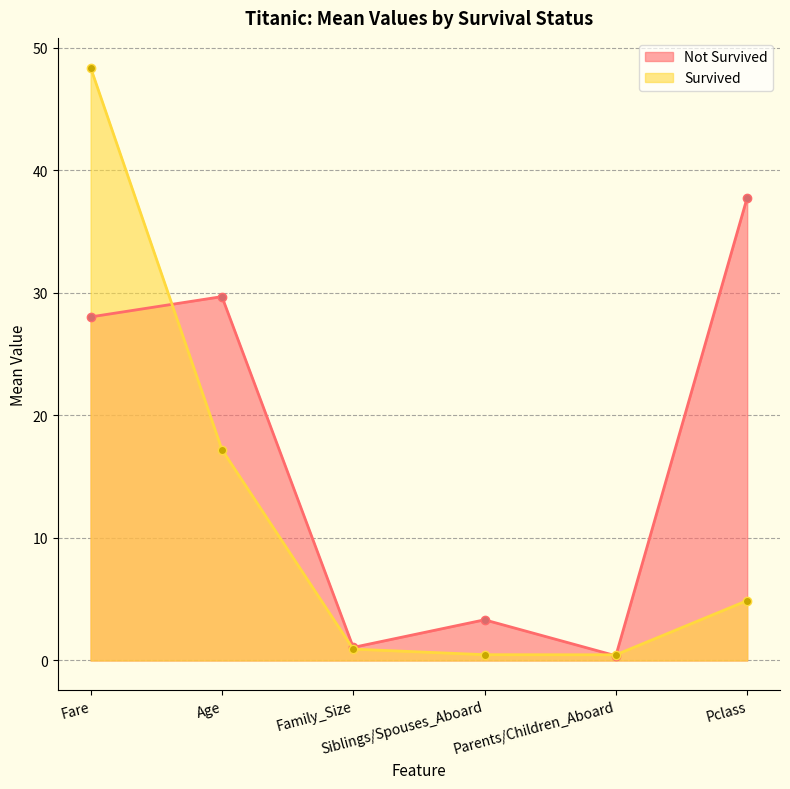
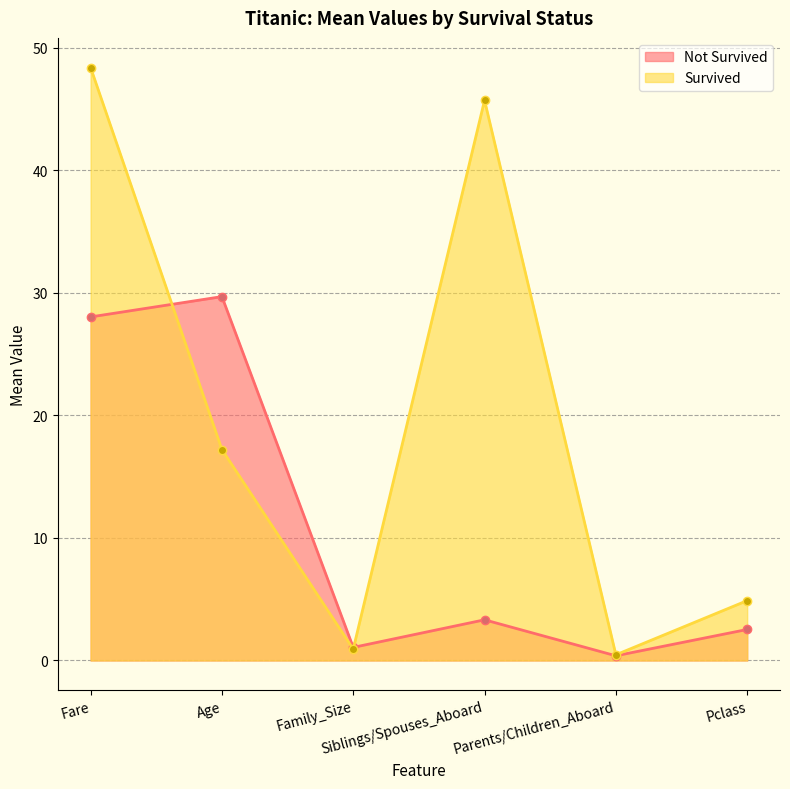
  {
    "Not Survived": {
      "Fare": 28.0,
      "Age": 29.7,
      "Siblings/Spouses_Aboard": 3.3,
-     "Pclass": 37.8
+     "Pclass": 2.5
    },
    "Survived": {
      "Fare": 48.4,
      "Age": 17.2,
-     "Siblings/Spouses_Aboard": 0.5,
+     "Siblings/Spouses_Aboard": 45.7,
      "Pclass": 4.9
    }
  }
